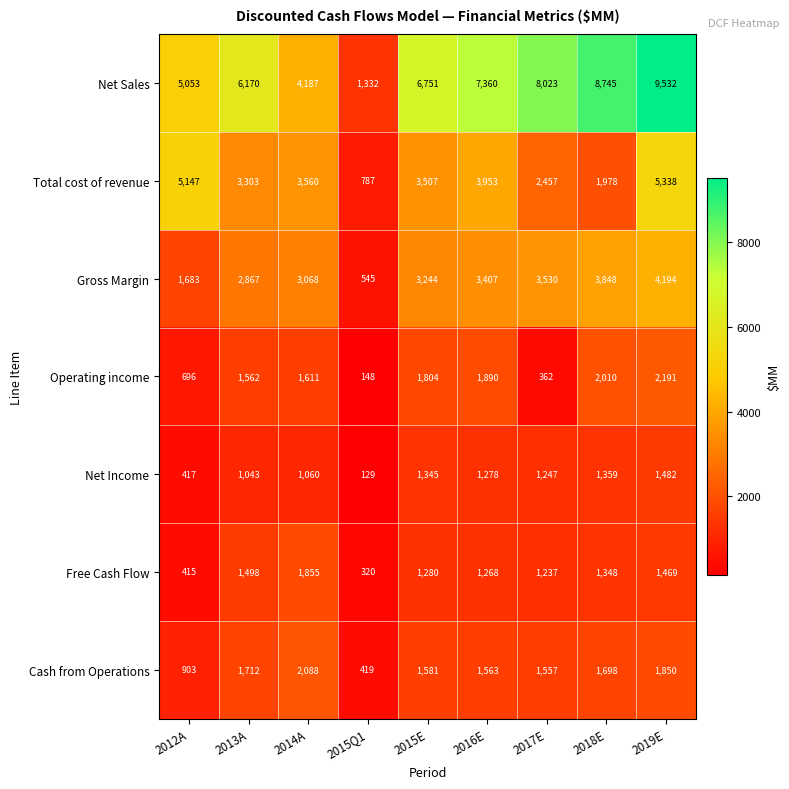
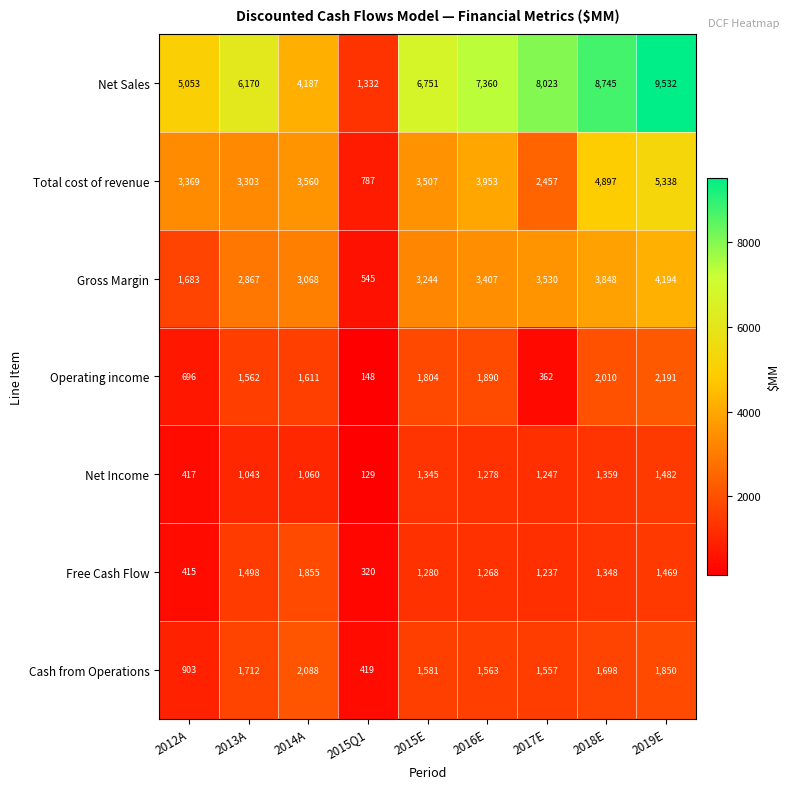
  {
    "Net Sales": {
      "2012A": "5,053",
      "2013A": "6,170",
      "2014A": "4,187",
      "2015Q1": "1,332",
      "2015E": "6,751",
      "2016E": "7,360",
      "2017E": "8,023",
      "2018E": "8,745",
      "2019E": "9,532"
    },
    "Total cost of revenue": {
-     "2012A": "5,147",
+     "2012A": "3,369",
      "2013A": "3,303",
      "2014A": "3,560",
      "2015Q1": "787",
      "2015E": "3,507",
      "2016E": "3,953",
      "2017E": "2,457",
-     "2018E": "1,978",
+     "2018E": "4,897",
      "2019E": "5,338"
    },
    "Gross Margin": {
      "2012A": "1,683",
      "2013A": "2,867",
      "2014A": "3,068",
      "2015Q1": "545",
      "2015E": "3,244",
      "2016E": "3,407",
      "2017E": "3,530",
      "2018E": "3,848",
      "2019E": "4,194"
    },
    "Operating income": {
      "2012A": "696",
      "2013A": "1,562",
      "2014A": "1,611",
      "2015Q1": "148",
      "2015E": "1,804",
      "2016E": "1,890",
      "2017E": "362",
      "2018E": "2,010",
      "2019E": "2,191"
    },
    "Net Income": {
      "2012A": "417",
      "2013A": "1,043",
      "2014A": "1,060",
      "2015Q1": "129",
      "2015E": "1,345",
      "2016E": "1,278",
      "2017E": "1,247",
      "2018E": "1,359",
      "2019E": "1,482"
    },
    "Free Cash Flow": {
      "2012A": "415",
      "2013A": "1,498",
      "2014A": "1,855",
      "2015Q1": "320",
      "2015E": "1,280",
      "2016E": "1,268",
      "2017E": "1,237",
      "2018E": "1,348",
      "2019E": "1,469"
    },
    "Cash from Operations": {
      "2012A": "903",
      "2013A": "1,712",
      "2014A": "2,088",
      "2015Q1": "419",
      "2015E": "1,581",
      "2016E": "1,563",
      "2017E": "1,557",
      "2018E": "1,698",
      "2019E": "1,850"
    }
  }
